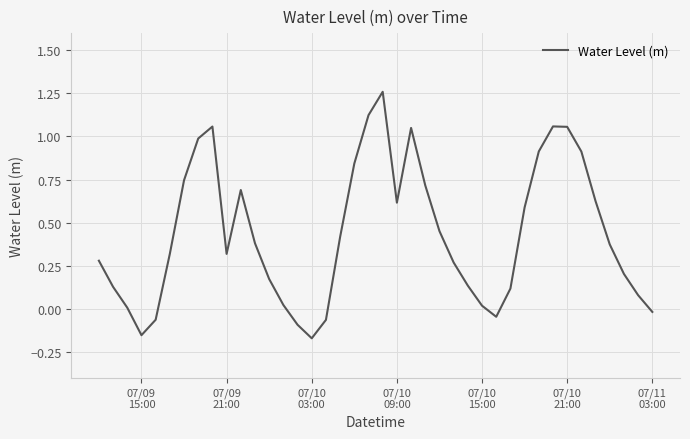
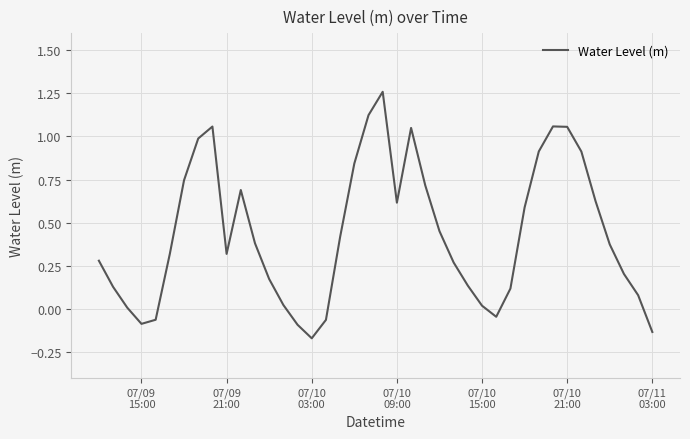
  {
-   "07/09 15:00": -0.15,
+   "07/09 15:00": -0.09,
    "07/09 21:00": 0.32,
    "07/10 03:00": -0.17,
    "07/10 09:00": 0.62,
    "07/10 15:00": 0.02,
    "07/10 21:00": 1.06,
-   "07/11 03:00": -0.02
+   "07/11 03:00": -0.14
  }
